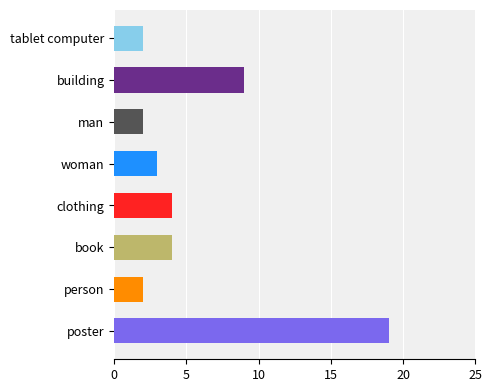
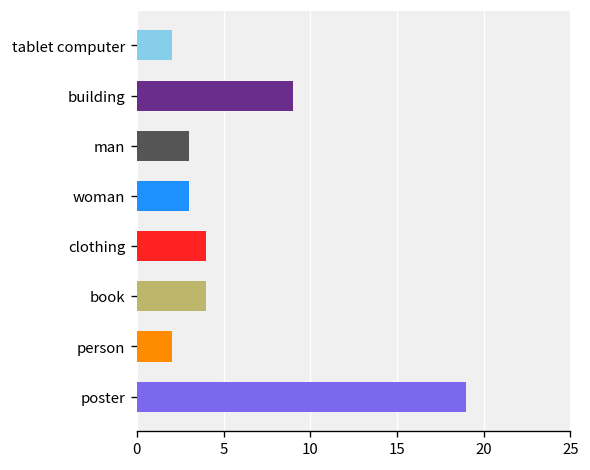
  {
    "tablet computer": 2,
    "building": 9,
-   "man": 2,
+   "man": 3,
    "woman": 3,
    "clothing": 4,
    "book": 4,
    "person": 2,
    "poster": 19
  }
